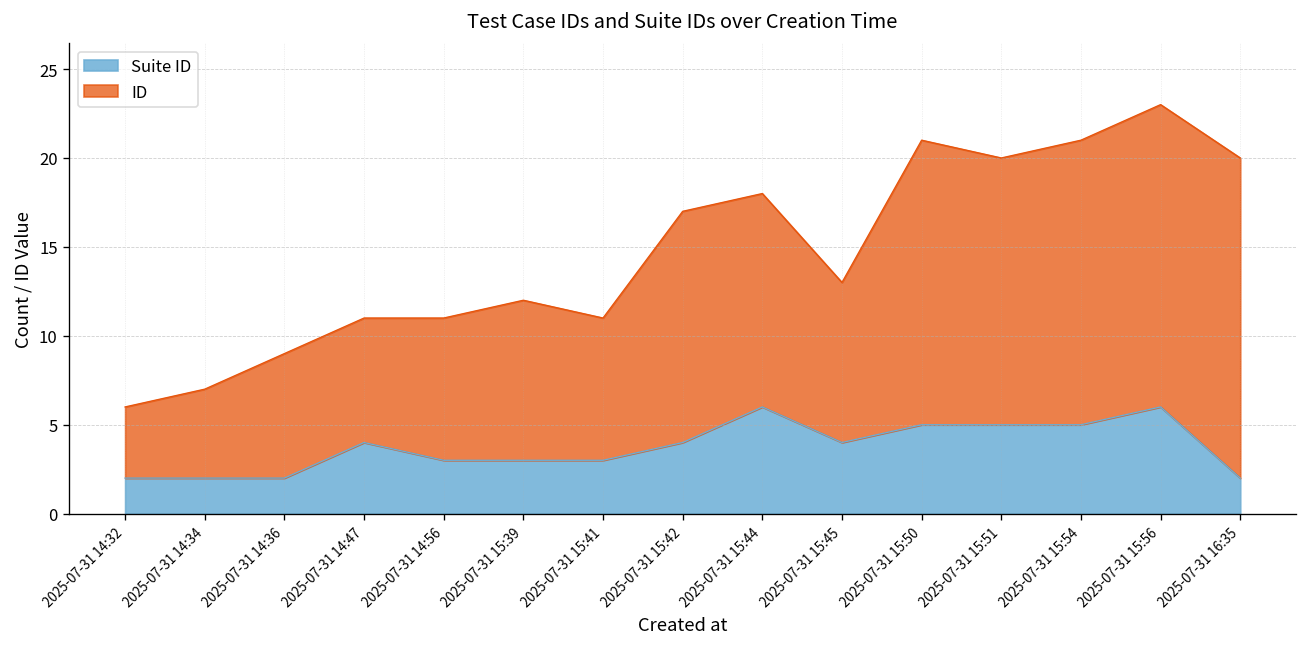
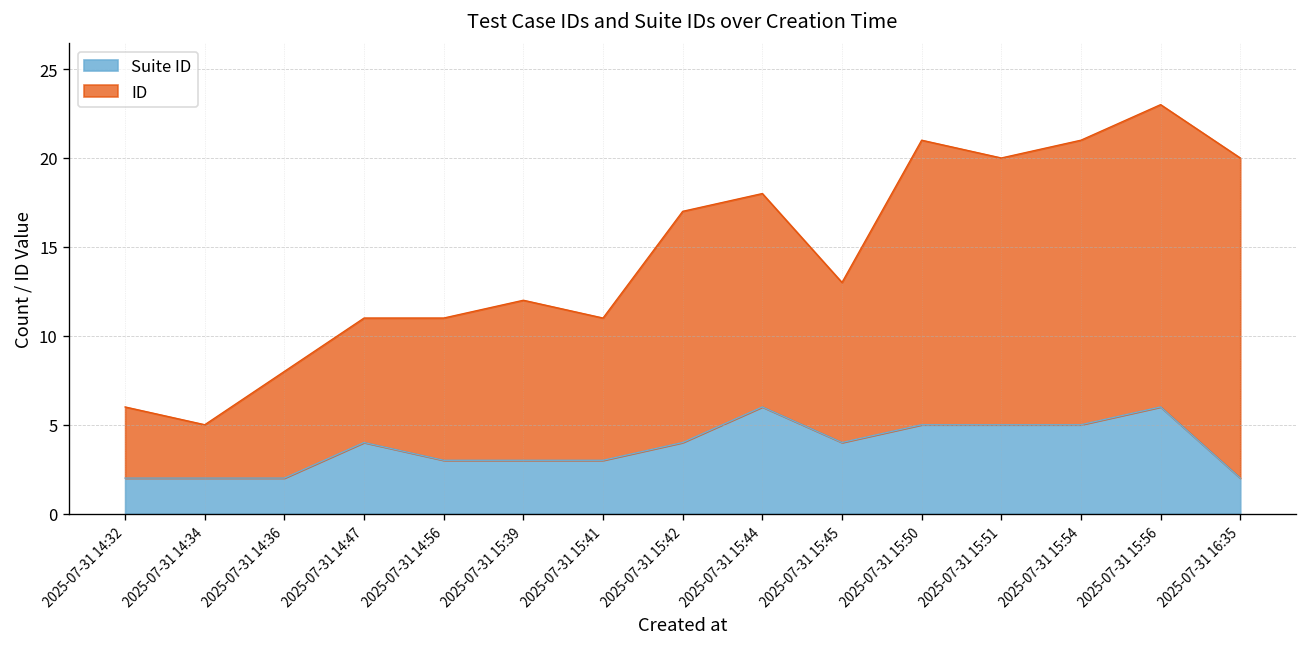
  {
    "Suite ID": {
      "2025-07-31 14:32": 2,
      "2025-07-31 14:34": 2,
      "2025-07-31 14:36": 2,
      "2025-07-31 14:47": 4,
      "2025-07-31 14:56": 3,
      "2025-07-31 15:39": 3,
      "2025-07-31 15:41": 3,
      "2025-07-31 15:42": 4,
      "2025-07-31 15:44": 6,
      "2025-07-31 15:45": 4,
      "2025-07-31 15:50": 5,
      "2025-07-31 15:51": 5,
      "2025-07-31 15:54": 5,
      "2025-07-31 15:56": 6,
      "2025-07-31 16:35": 2
    },
    "ID": {
      "2025-07-31 14:32": 4,
-     "2025-07-31 14:34": 5,
-     "2025-07-31 14:36": 7,
+     "2025-07-31 14:34": 3,
+     "2025-07-31 14:36": 6,
      "2025-07-31 14:47": 7,
      "2025-07-31 14:56": 8,
      "2025-07-31 15:39": 9,
      "2025-07-31 15:41": 8,
      "2025-07-31 15:42": 13,
      "2025-07-31 15:44": 12,
      "2025-07-31 15:45": 9,
      "2025-07-31 15:50": 16,
      "2025-07-31 15:51": 15,
      "2025-07-31 15:54": 16,
      "2025-07-31 15:56": 17,
      "2025-07-31 16:35": 18
    }
  }
